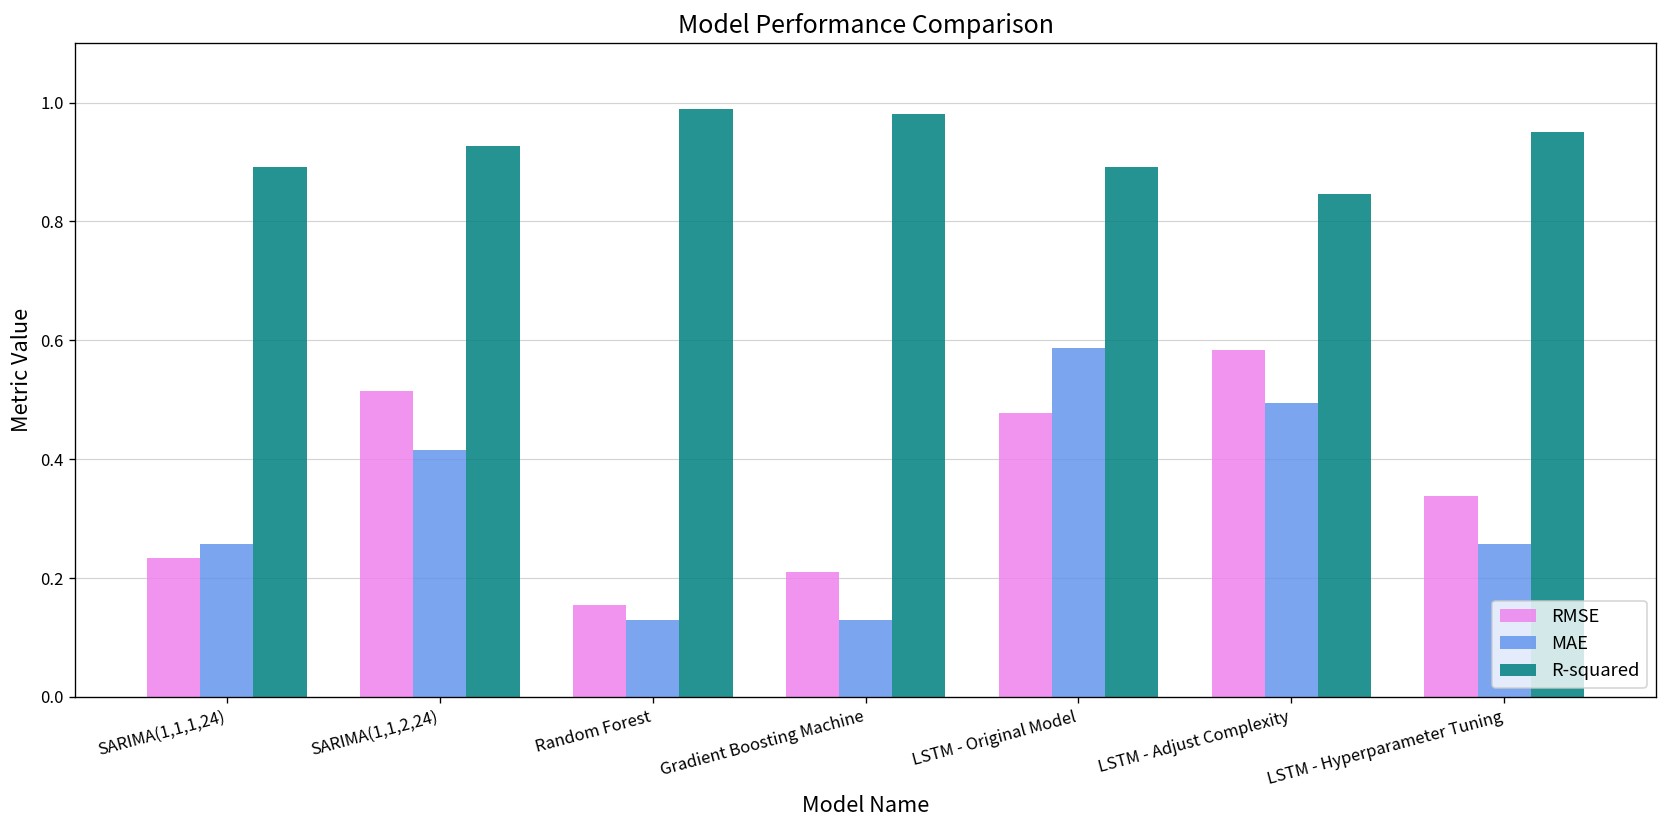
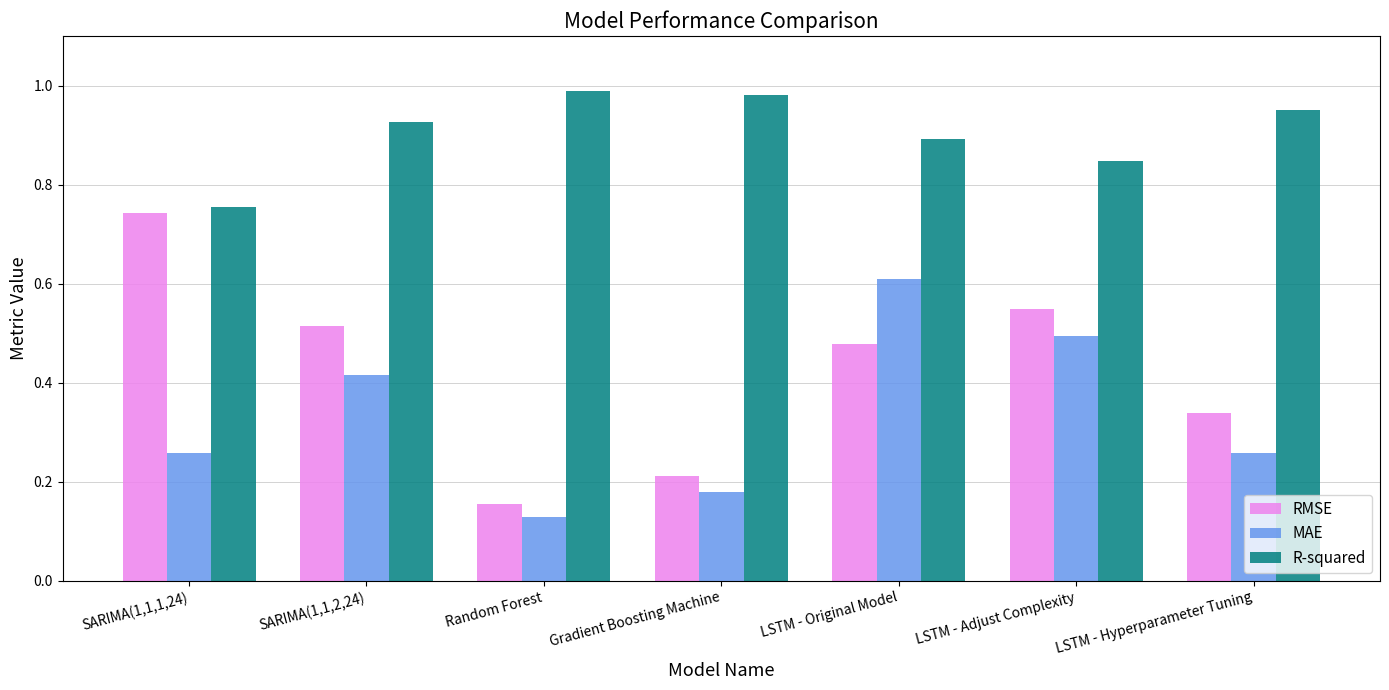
  {
    "RMSE": {
-     "SARIMA(1,1,1,24)": 0.23,
+     "SARIMA(1,1,1,24)": 0.74,
      "SARIMA(1,1,2,24)": 0.51,
      "Random Forest": 0.16,
      "Gradient Boosting Machine": 0.21,
      "LSTM - Original Model": 0.48,
-     "LSTM - Adjust Complexity": 0.58,
+     "LSTM - Adjust Complexity": 0.55,
      "LSTM - Hyperparameter Tuning": 0.34
    },
    "MAE": {
      "SARIMA(1,1,1,24)": 0.26,
      "SARIMA(1,1,2,24)": 0.42,
      "Random Forest": 0.13,
-     "Gradient Boosting Machine": 0.13,
-     "LSTM - Original Model": 0.59,
+     "Gradient Boosting Machine": 0.18,
+     "LSTM - Original Model": 0.61,
      "LSTM - Adjust Complexity": 0.50,
      "LSTM - Hyperparameter Tuning": 0.26
    },
    "R-squared": {
-     "SARIMA(1,1,1,24)": 0.89,
+     "SARIMA(1,1,1,24)": 0.75,
      "SARIMA(1,1,2,24)": 0.93,
      "Random Forest": 0.99,
      "Gradient Boosting Machine": 0.98,
      "LSTM - Original Model": 0.89,
      "LSTM - Adjust Complexity": 0.85,
      "LSTM - Hyperparameter Tuning": 0.95
    }
  }
